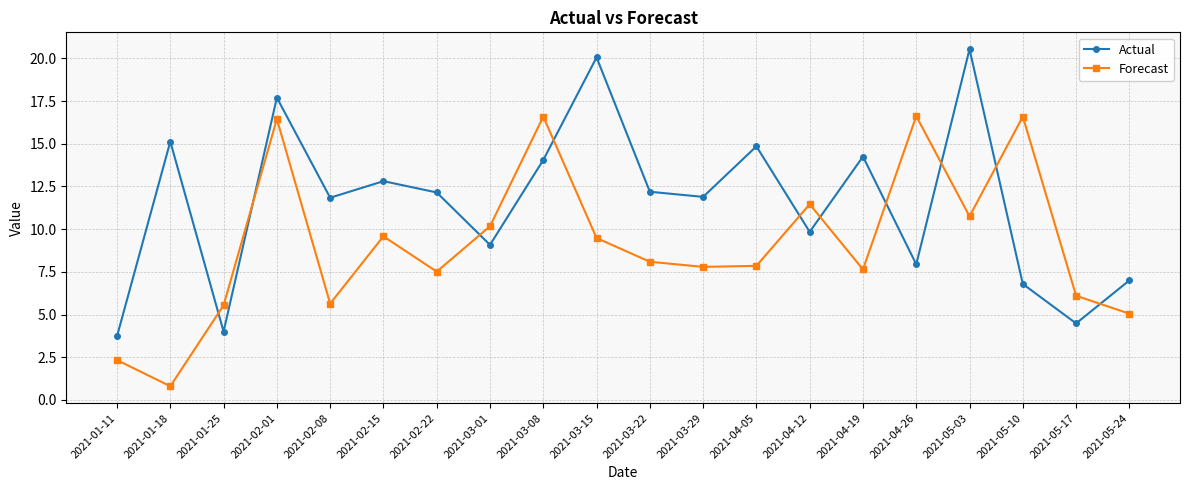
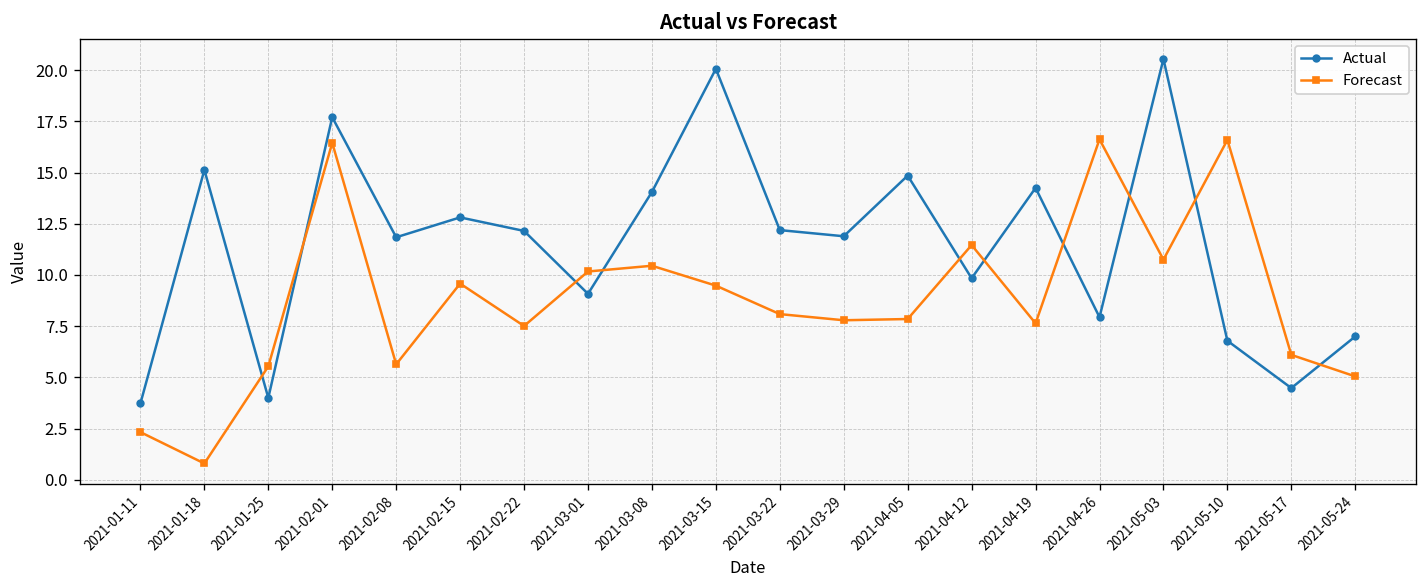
  {
    "Actual": {
      "2021-01-11": 3.7,
      "2021-01-18": 15.1,
      "2021-01-25": 4.0,
      "2021-02-01": 17.7,
      "2021-02-08": 11.8,
      "2021-02-15": 12.8,
      "2021-02-22": 12.2,
      "2021-03-01": 9.1,
      "2021-03-08": 14.1,
      "2021-03-15": 20.1,
      "2021-03-22": 12.2,
      "2021-03-29": 11.9,
      "2021-04-05": 14.9,
      "2021-04-12": 9.8,
      "2021-04-19": 14.3,
      "2021-04-26": 7.9,
      "2021-05-03": 20.5,
      "2021-05-10": 6.8,
      "2021-05-17": 4.5,
      "2021-05-24": 7.0
    },
    "Forecast": {
      "2021-01-11": 2.3,
      "2021-01-18": 0.8,
      "2021-01-25": 5.5,
      "2021-02-01": 16.5,
      "2021-02-08": 5.6,
      "2021-02-15": 9.6,
      "2021-02-22": 7.5,
      "2021-03-01": 10.2,
-     "2021-03-08": 16.6,
+     "2021-03-08": 10.5,
      "2021-03-15": 9.5,
      "2021-03-22": 8.1,
      "2021-03-29": 7.8,
      "2021-04-05": 7.9,
      "2021-04-12": 11.5,
      "2021-04-19": 7.6,
      "2021-04-26": 16.6,
      "2021-05-03": 10.8,
      "2021-05-10": 16.6,
      "2021-05-17": 6.1,
      "2021-05-24": 5.1
    }
  }
